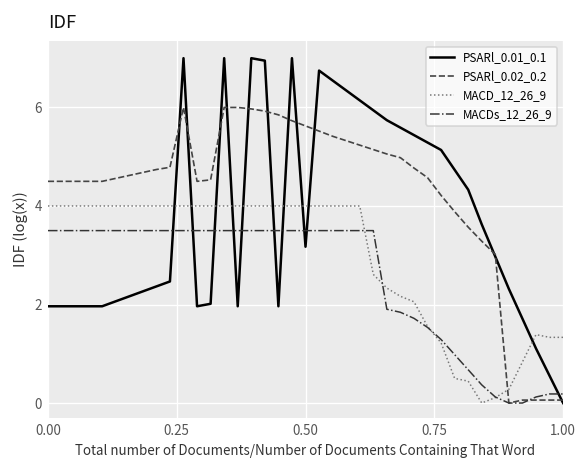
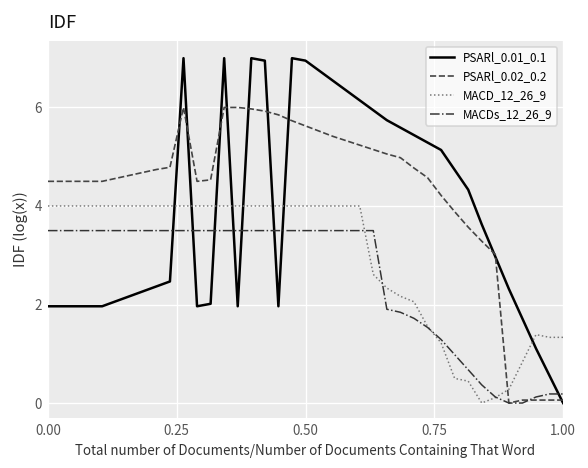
  {
    "PSARl_0.01_0.1": {
      "0.00": 2.0,
-     "0.50": 3.2
+     "0.50": 6.9
    },
    "MACD_12_26_9": {
      "0.00": 4.0,
      "0.50": 4.0,
      "1.00": 1.3
    }
  }
